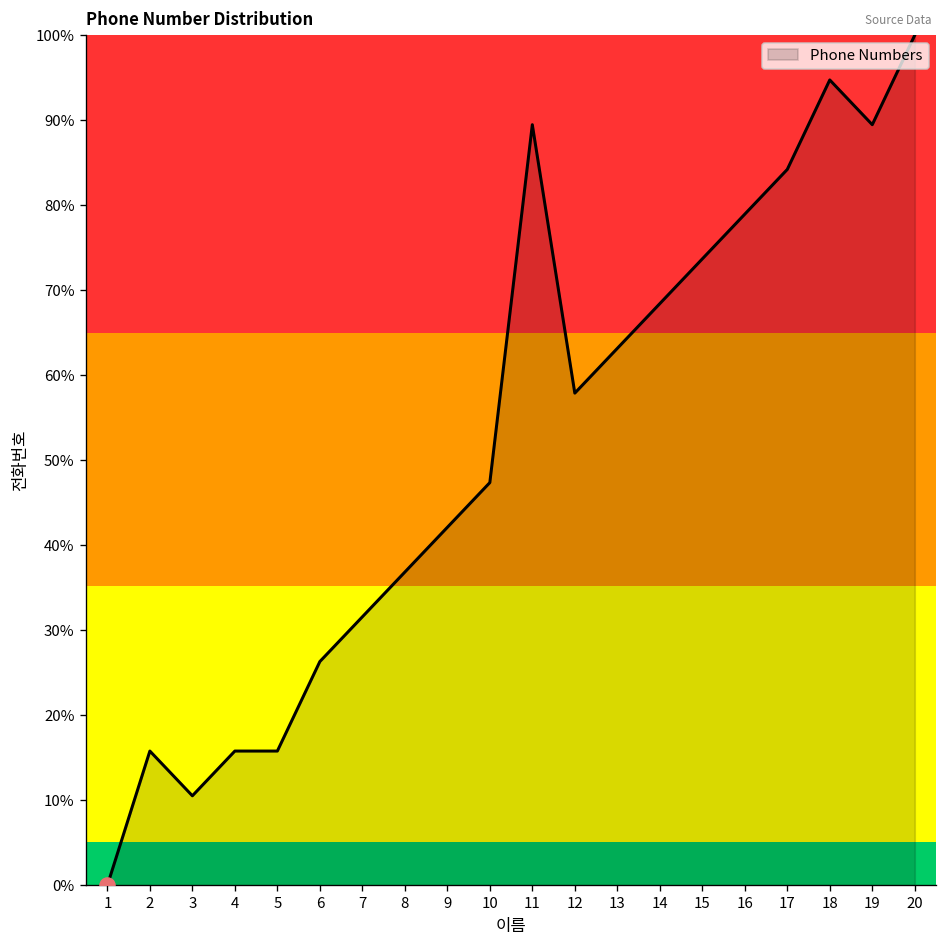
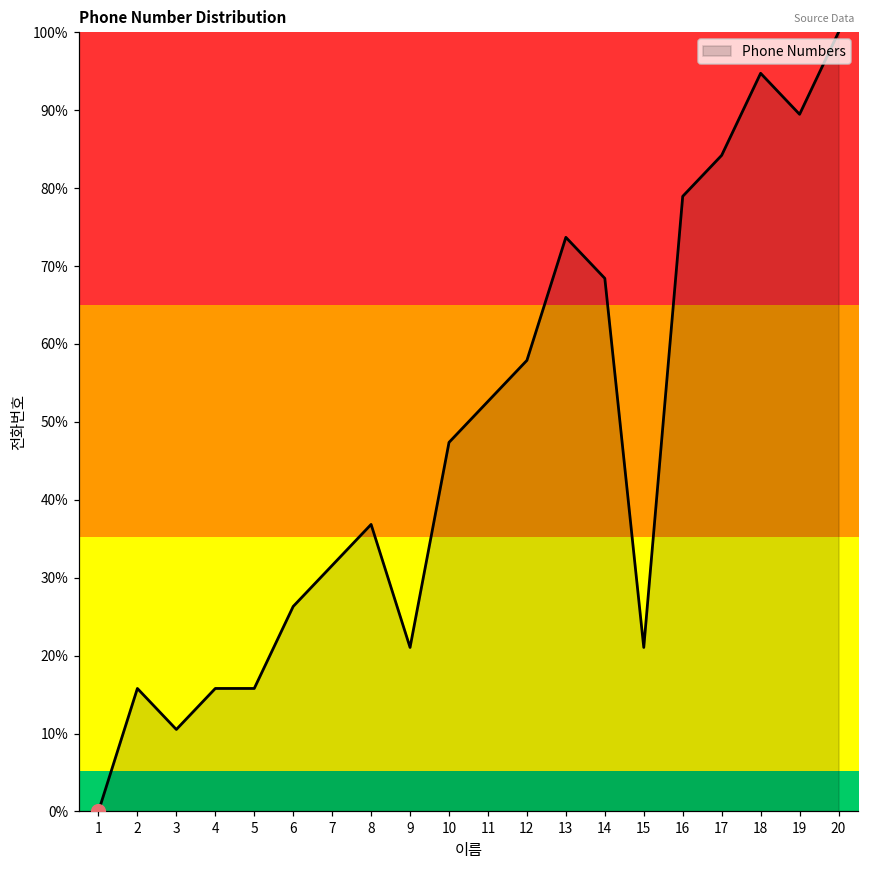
  {
    "Phone Numbers": {
      "2": "16%",
      "3": "11%",
      "4": "16%",
      "5": "16%",
      "6": "26%",
      "7": "32%",
      "8": "37%",
-     "9": "42%",
+     "9": "21%",
      "10": "47%",
-     "11": "89%",
+     "11": "53%",
      "12": "58%",
-     "13": "63%",
+     "13": "74%",
      "14": "68%",
-     "15": "74%",
+     "15": "21%",
      "16": "79%",
      "17": "84%",
      "18": "95%",
      "19": "89%",
      "20": "100%"
    }
  }
